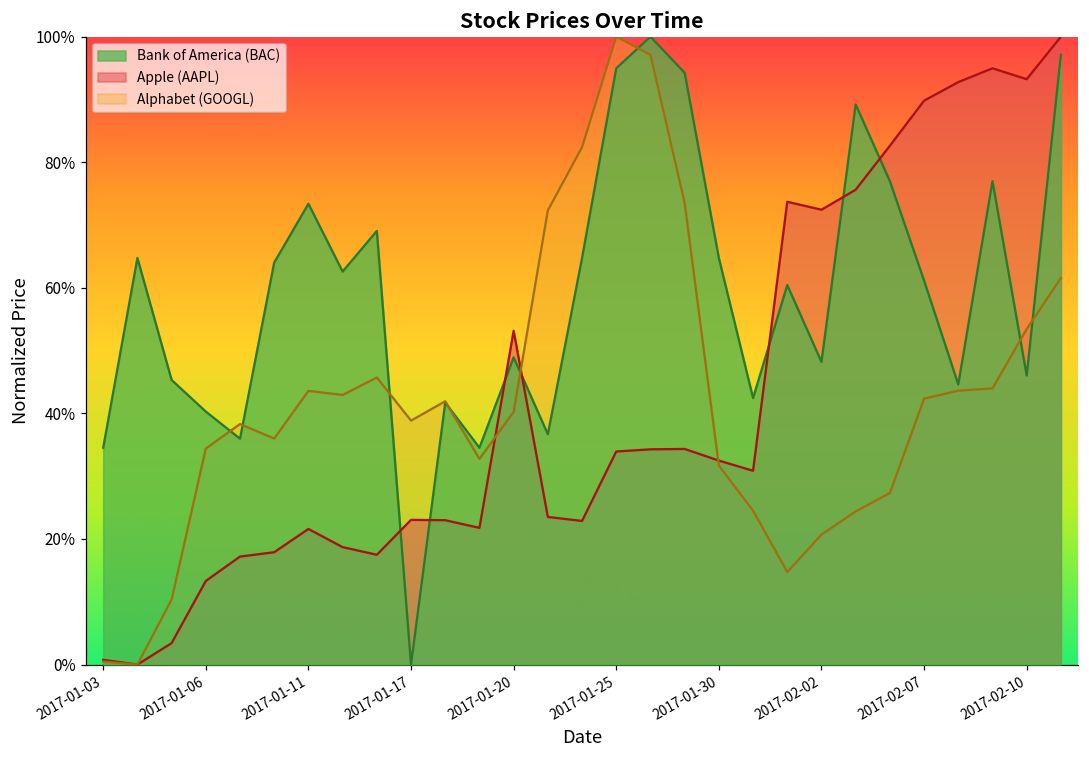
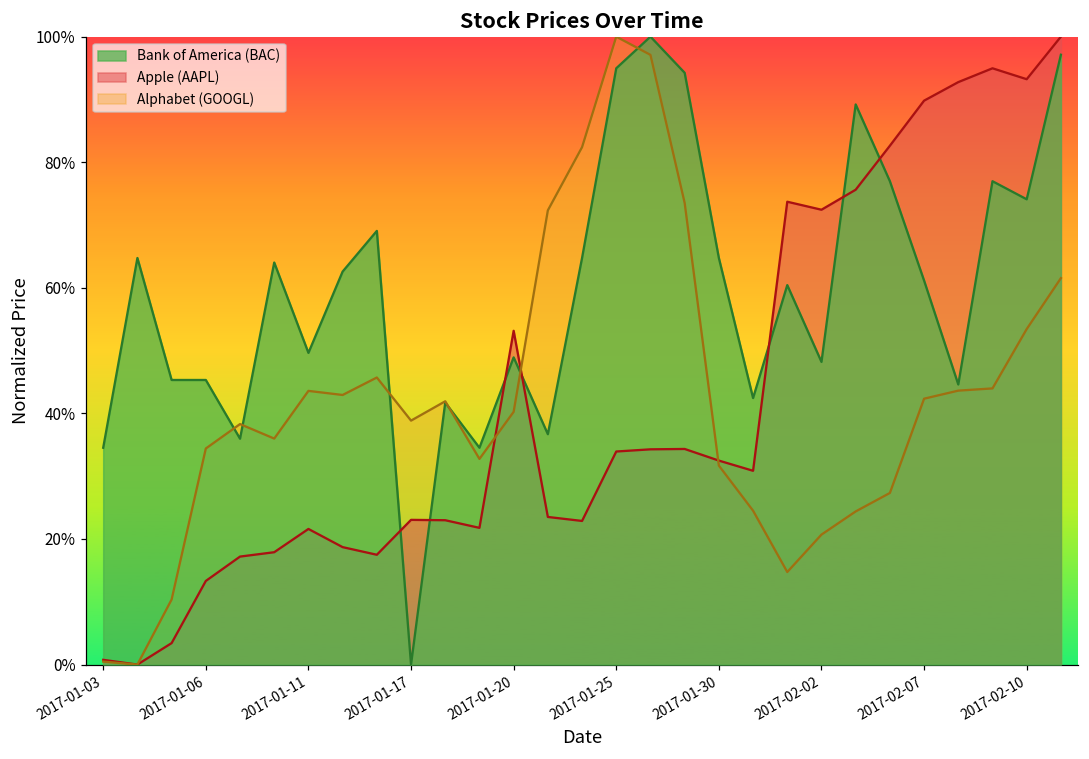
  {
    "Bank of America (BAC)": {
      "2017-01-03": "35%",
-     "2017-01-06": "40%",
-     "2017-01-11": "73%",
+     "2017-01-06": "45%",
+     "2017-01-11": "50%",
      "2017-01-17": "0%",
      "2017-01-20": "49%",
      "2017-01-25": "95%",
      "2017-01-30": "65%",
      "2017-02-02": "48%",
      "2017-02-07": "61%",
-     "2017-02-10": "46%"
+     "2017-02-10": "74%"
    },
    "Apple (AAPL)": {
      "2017-01-06": "13%",
      "2017-01-11": "22%",
      "2017-01-17": "23%",
      "2017-01-20": "53%",
      "2017-01-25": "34%",
      "2017-01-30": "32%",
      "2017-02-02": "72%",
      "2017-02-07": "90%",
      "2017-02-10": "93%"
    },
    "Alphabet (GOOGL)": {
      "2017-01-06": "34%",
      "2017-01-11": "44%",
      "2017-01-17": "39%",
      "2017-01-20": "40%",
      "2017-01-25": "100%",
      "2017-01-30": "32%",
      "2017-02-02": "21%",
      "2017-02-07": "42%",
      "2017-02-10": "53%"
    }
  }
